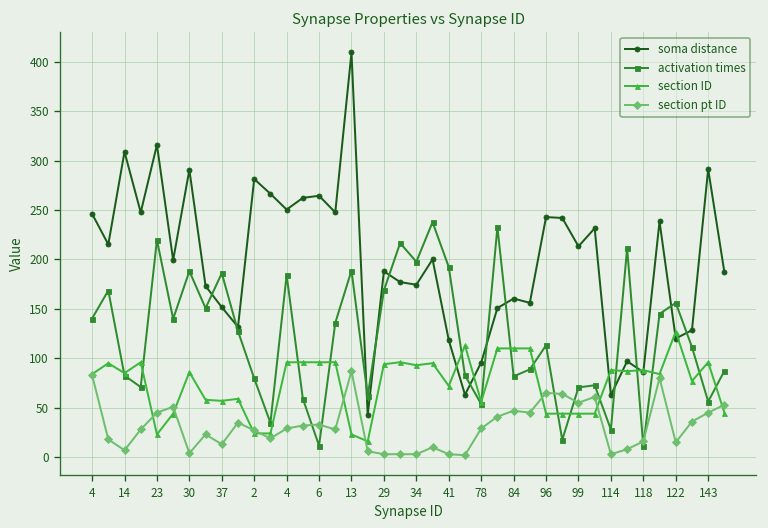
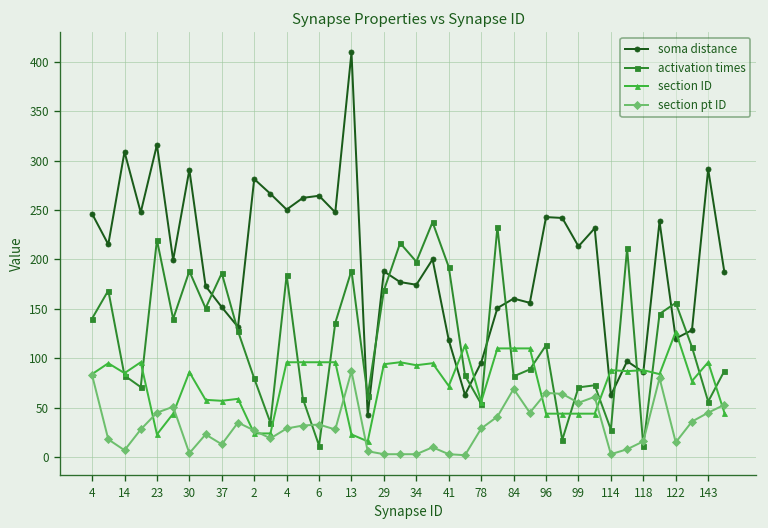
  {
    "section pt ID": {
      "14": 10,
      "30": 0,
      "6": 30,
      "34": 0,
      "41": 0,
      "78": 30,
-     "84": 50,
+     "84": 70,
      "96": 70,
      "99": 60,
      "114": 0,
      "118": 20,
      "122": 20,
      "143": 50
    }
  }
